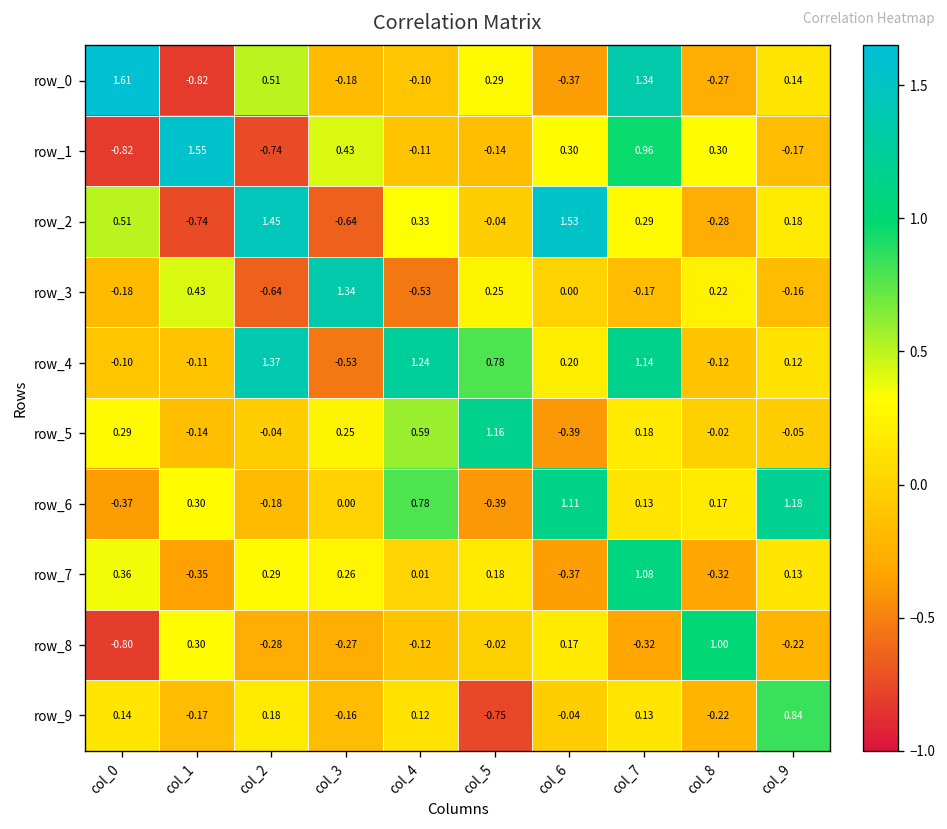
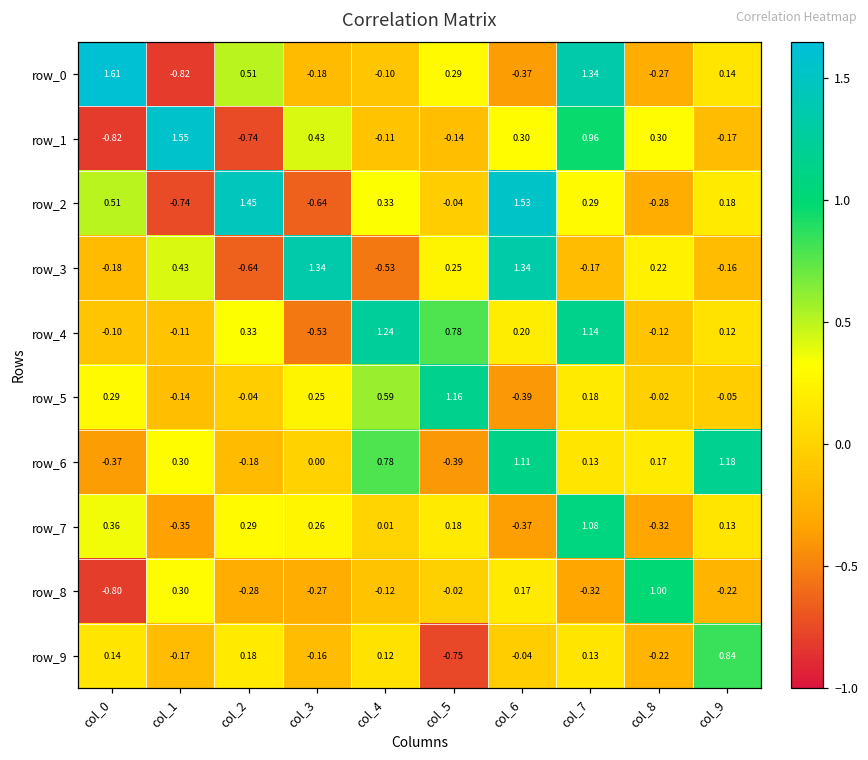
  {
    "row_0": {
      "col_0": 1.61,
      "col_1": -0.82,
      "col_2": 0.51,
      "col_3": -0.18,
      "col_4": -0.10,
      "col_5": 0.29,
      "col_6": -0.37,
      "col_7": 1.34,
      "col_8": -0.27,
      "col_9": 0.14
    },
    "row_1": {
      "col_0": -0.82,
      "col_1": 1.55,
      "col_2": -0.74,
      "col_3": 0.43,
      "col_4": -0.11,
      "col_5": -0.14,
      "col_6": 0.30,
      "col_7": 0.96,
      "col_8": 0.30,
      "col_9": -0.17
    },
    "row_2": {
      "col_0": 0.51,
      "col_1": -0.74,
      "col_2": 1.45,
      "col_3": -0.64,
      "col_4": 0.33,
      "col_5": -0.04,
      "col_6": 1.53,
      "col_7": 0.29,
      "col_8": -0.28,
      "col_9": 0.18
    },
    "row_3": {
      "col_0": -0.18,
      "col_1": 0.43,
      "col_2": -0.64,
      "col_3": 1.34,
      "col_4": -0.53,
      "col_5": 0.25,
-     "col_6": 0.00,
+     "col_6": 1.34,
      "col_7": -0.17,
      "col_8": 0.22,
      "col_9": -0.16
    },
    "row_4": {
      "col_0": -0.10,
      "col_1": -0.11,
-     "col_2": 1.37,
+     "col_2": 0.33,
      "col_3": -0.53,
      "col_4": 1.24,
      "col_5": 0.78,
      "col_6": 0.20,
      "col_7": 1.14,
      "col_8": -0.12,
      "col_9": 0.12
    },
    "row_5": {
      "col_0": 0.29,
      "col_1": -0.14,
      "col_2": -0.04,
      "col_3": 0.25,
      "col_4": 0.59,
      "col_5": 1.16,
      "col_6": -0.39,
      "col_7": 0.18,
      "col_8": -0.02,
      "col_9": -0.05
    },
    "row_6": {
      "col_0": -0.37,
      "col_1": 0.30,
      "col_2": -0.18,
      "col_3": 0.00,
      "col_4": 0.78,
      "col_5": -0.39,
      "col_6": 1.11,
      "col_7": 0.13,
      "col_8": 0.17,
      "col_9": 1.18
    },
    "row_7": {
      "col_0": 0.36,
      "col_1": -0.35,
      "col_2": 0.29,
      "col_3": 0.26,
      "col_4": 0.01,
      "col_5": 0.18,
      "col_6": -0.37,
      "col_7": 1.08,
      "col_8": -0.32,
      "col_9": 0.13
    },
    "row_8": {
      "col_0": -0.80,
      "col_1": 0.30,
      "col_2": -0.28,
      "col_3": -0.27,
      "col_4": -0.12,
      "col_5": -0.02,
      "col_6": 0.17,
      "col_7": -0.32,
      "col_8": 1.00,
      "col_9": -0.22
    },
    "row_9": {
      "col_0": 0.14,
      "col_1": -0.17,
      "col_2": 0.18,
      "col_3": -0.16,
      "col_4": 0.12,
      "col_5": -0.75,
      "col_6": -0.04,
      "col_7": 0.13,
      "col_8": -0.22,
      "col_9": 0.84
    }
  }
